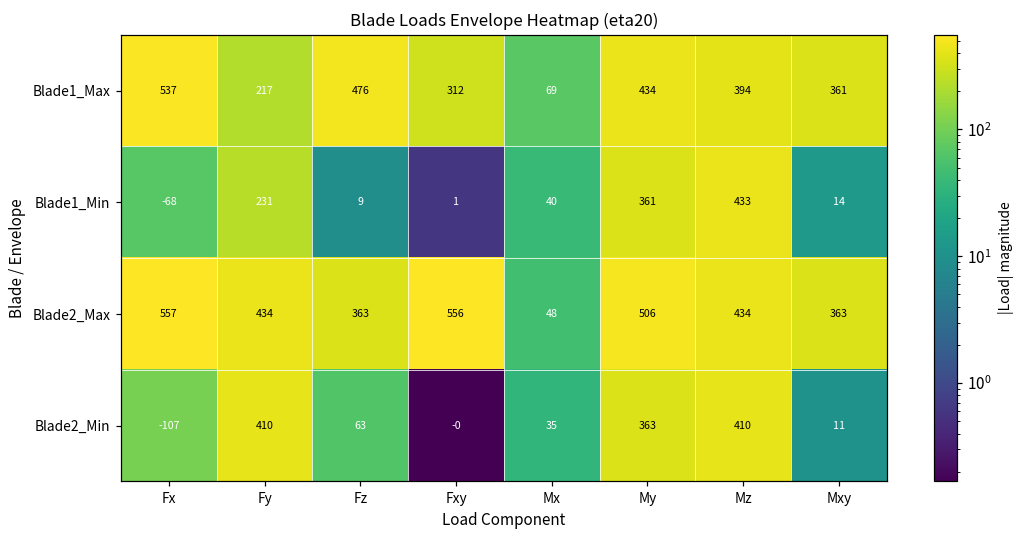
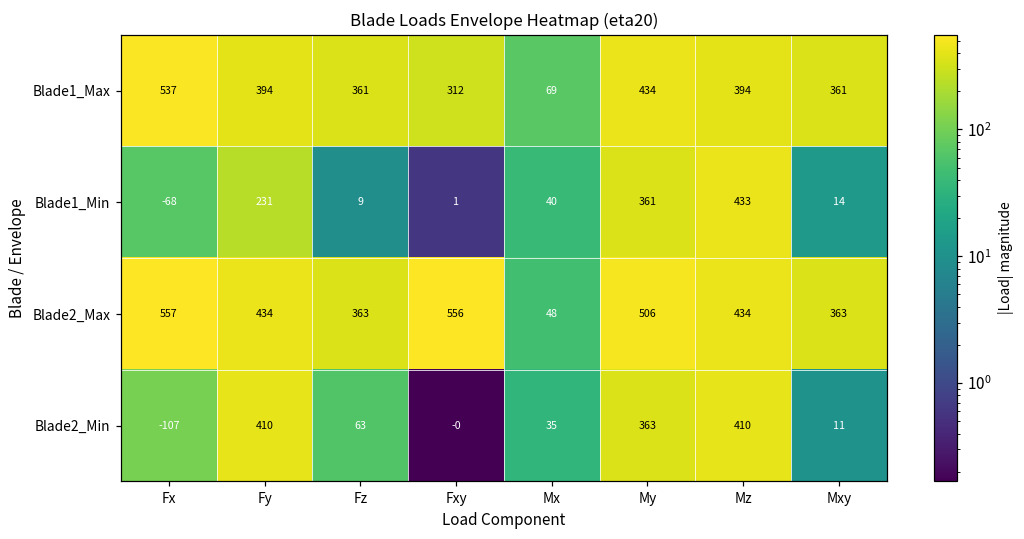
  {
    "Blade1_Max": {
      "Fx": 537,
-     "Fy": 217,
-     "Fz": 476,
+     "Fy": 394,
+     "Fz": 361,
      "Fxy": 312,
      "Mx": 69,
      "My": 434,
      "Mz": 394,
      "Mxy": 361
    },
    "Blade1_Min": {
      "Fx": -68,
      "Fy": 231,
      "Fz": 9,
      "Fxy": 1,
      "Mx": 40,
      "My": 361,
      "Mz": 433,
      "Mxy": 14
    },
    "Blade2_Max": {
      "Fx": 557,
      "Fy": 434,
      "Fz": 363,
      "Fxy": 556,
      "Mx": 48,
      "My": 506,
      "Mz": 434,
      "Mxy": 363
    },
    "Blade2_Min": {
      "Fx": -107,
      "Fy": 410,
      "Fz": 63,
      "Fxy": -0,
      "Mx": 35,
      "My": 363,
      "Mz": 410,
      "Mxy": 11
    }
  }
